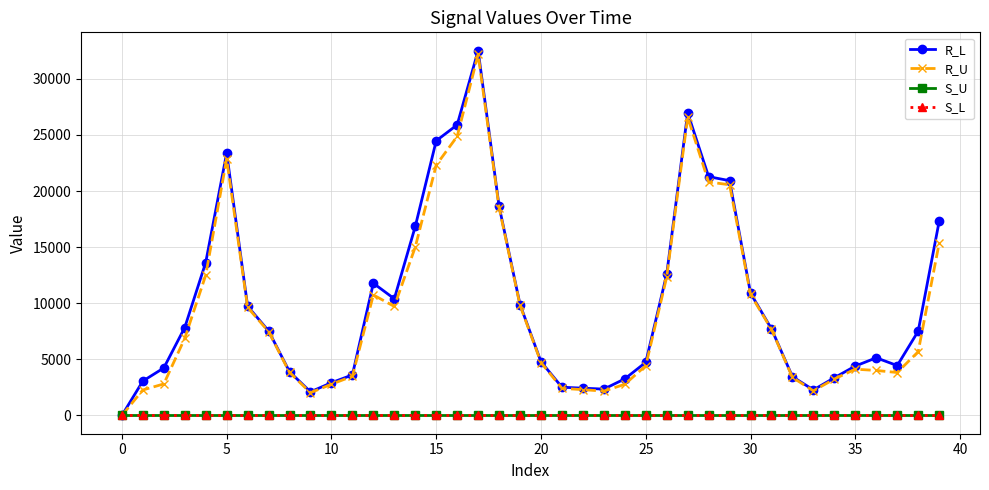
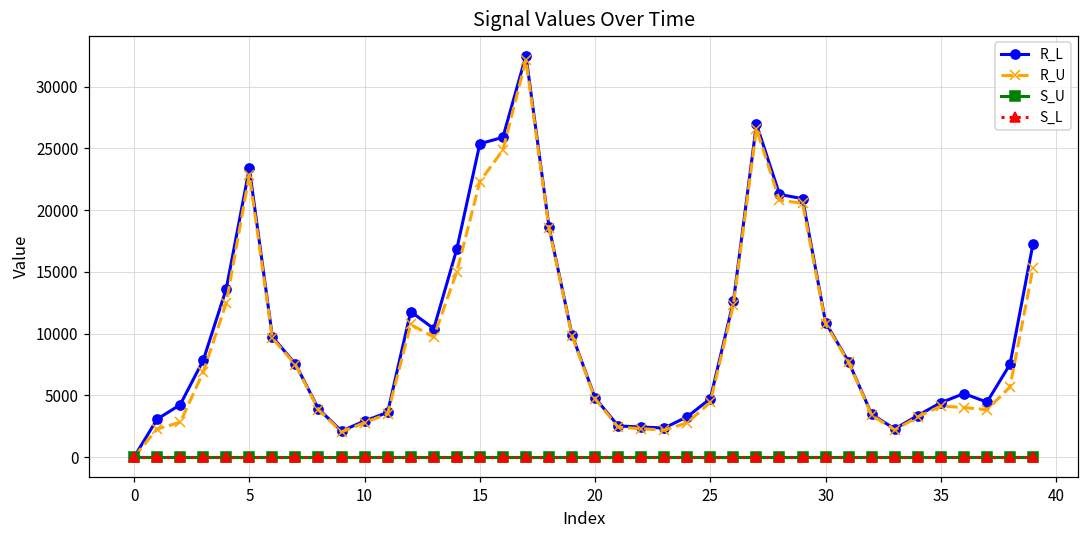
  {
    "R_L": {
      "5": 23400,
-     "15": 24500,
+     "15": 25400,
      "25": 4700,
      "35": 4400
    },
    "R_U": {
      "5": 22900,
      "15": 22300,
      "25": 4400,
      "35": 4100
    },
    "S_L": {
      "5": 0,
      "10": 0,
      "15": 0,
      "20": 0,
      "25": 0,
      "30": 0,
      "35": 0
    }
  }
